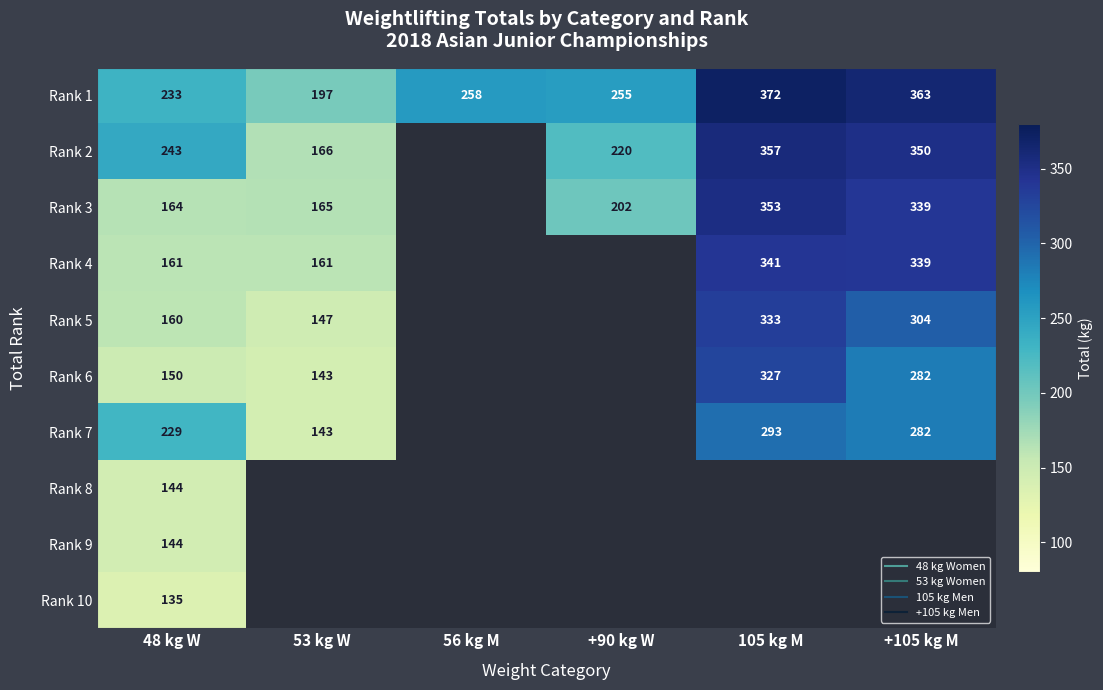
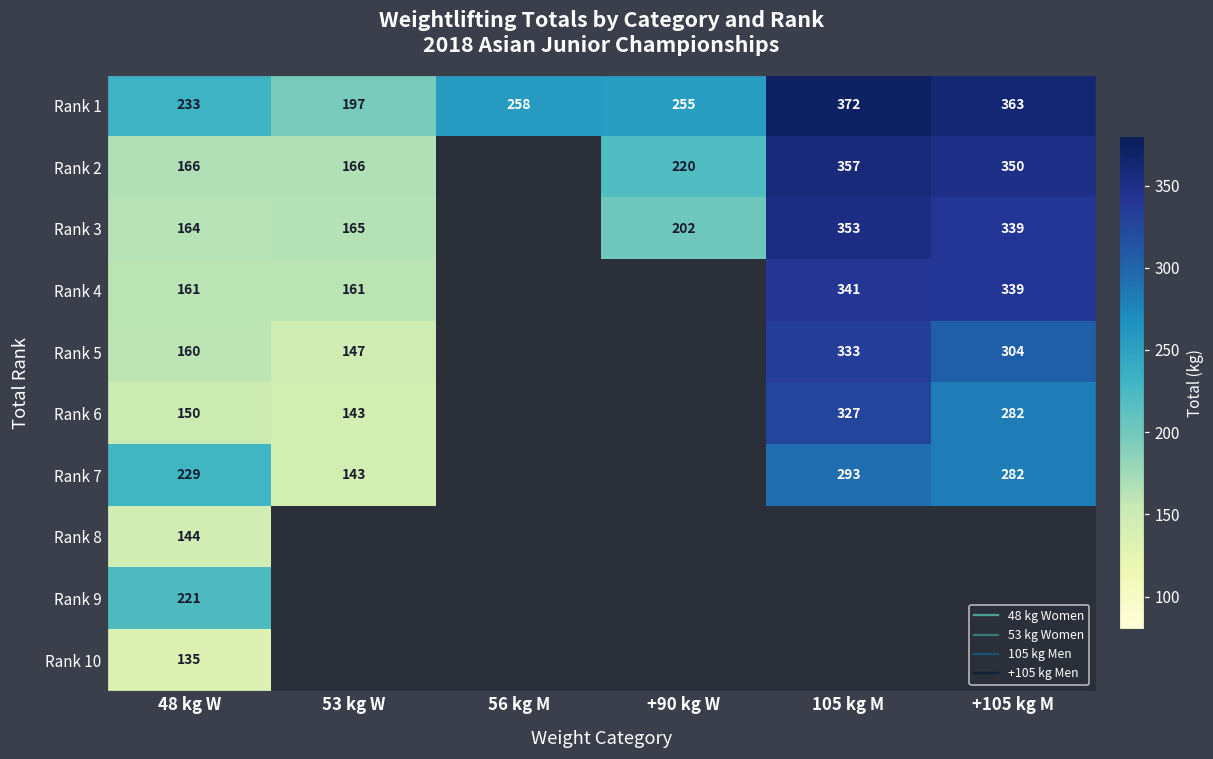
  {
    "Rank 1": {
      "48 kg W": 233,
      "53 kg W": 197,
      "56 kg M": 258,
      "+90 kg W": 255,
      "105 kg M": 372,
      "+105 kg M": 363
    },
    "Rank 2": {
-     "48 kg W": 243,
+     "48 kg W": 166,
      "53 kg W": 166,
      "+90 kg W": 220,
      "105 kg M": 357,
      "+105 kg M": 350
    },
    "Rank 3": {
      "48 kg W": 164,
      "53 kg W": 165,
      "+90 kg W": 202,
      "105 kg M": 353,
      "+105 kg M": 339
    },
    "Rank 4": {
      "48 kg W": 161,
      "53 kg W": 161,
      "105 kg M": 341,
      "+105 kg M": 339
    },
    "Rank 5": {
      "48 kg W": 160,
      "53 kg W": 147,
      "105 kg M": 333,
      "+105 kg M": 304
    },
    "Rank 6": {
      "48 kg W": 150,
      "53 kg W": 143,
      "105 kg M": 327,
      "+105 kg M": 282
    },
    "Rank 7": {
      "48 kg W": 229,
      "53 kg W": 143,
      "105 kg M": 293,
      "+105 kg M": 282
    },
    "Rank 8": {
      "48 kg W": 144
    },
    "Rank 9": {
-     "48 kg W": 144
+     "48 kg W": 221
    },
    "Rank 10": {
      "48 kg W": 135
    }
  }
